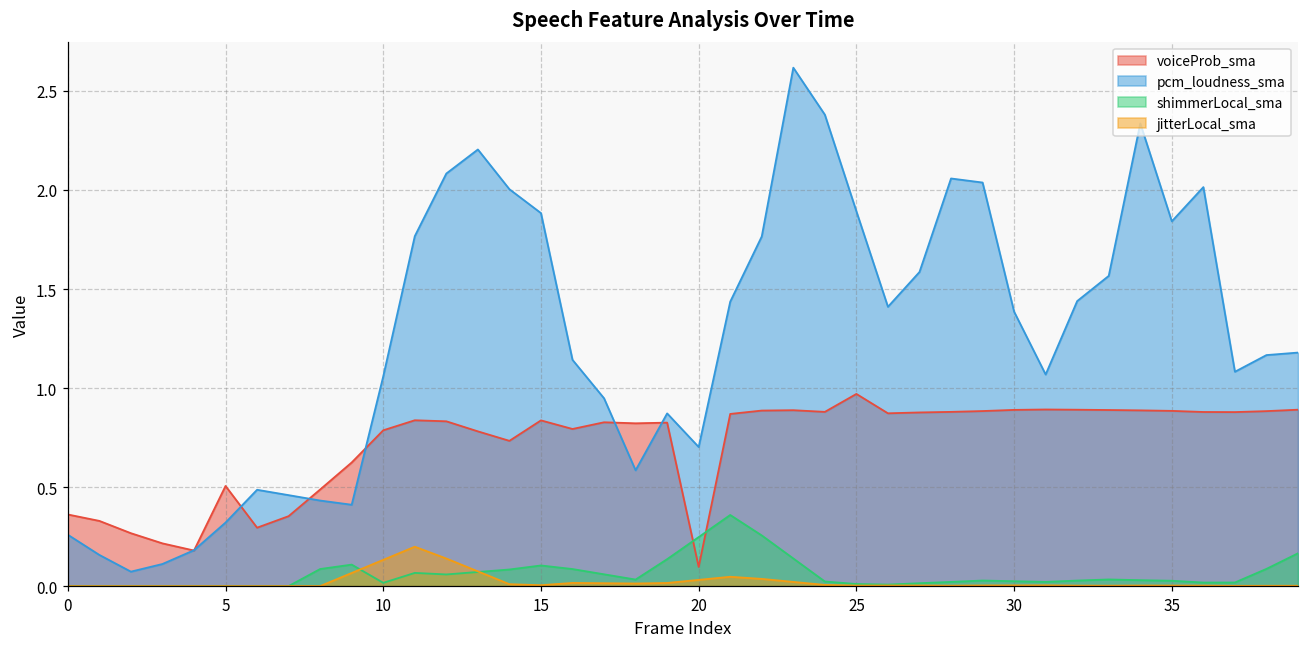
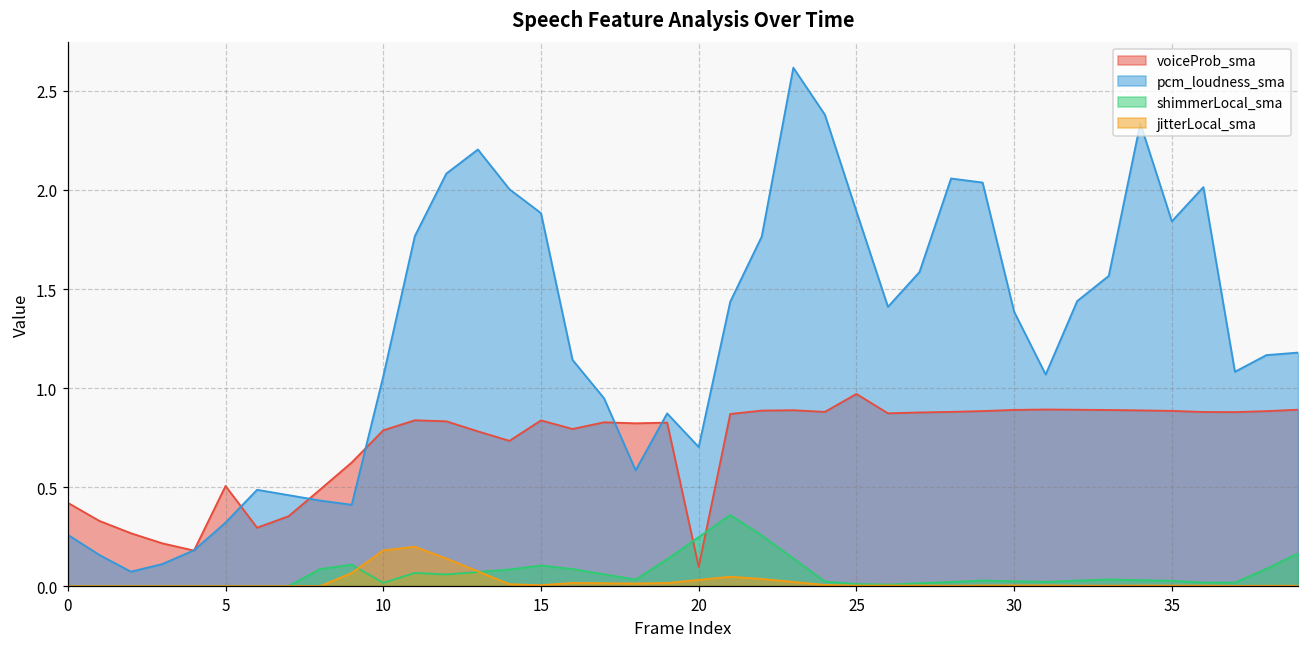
  {
    "voiceProb_sma": {
-     "0": 0.36,
+     "0": 0.42,
      "5": 0.51,
      "10": 0.79,
      "15": 0.84,
      "20": 0.10,
      "25": 0.97,
      "30": 0.89,
      "35": 0.88
    },
    "pcm_loudness_sma": {
      "0": 0.26,
      "5": 0.32,
      "10": 1.06,
      "15": 1.88,
      "20": 0.70,
      "25": 1.89,
      "30": 1.39,
      "35": 1.84
    },
    "shimmerLocal_sma": {
      "10": 0.02,
      "15": 0.10,
      "20": 0.25,
      "30": 0.02,
      "35": 0.03
    },
    "jitterLocal_sma": {
-     "10": 0.13,
+     "10": 0.18,
      "15": 0.00,
      "20": 0.03,
      "30": 0.00,
      "35": 0.00
    }
  }
